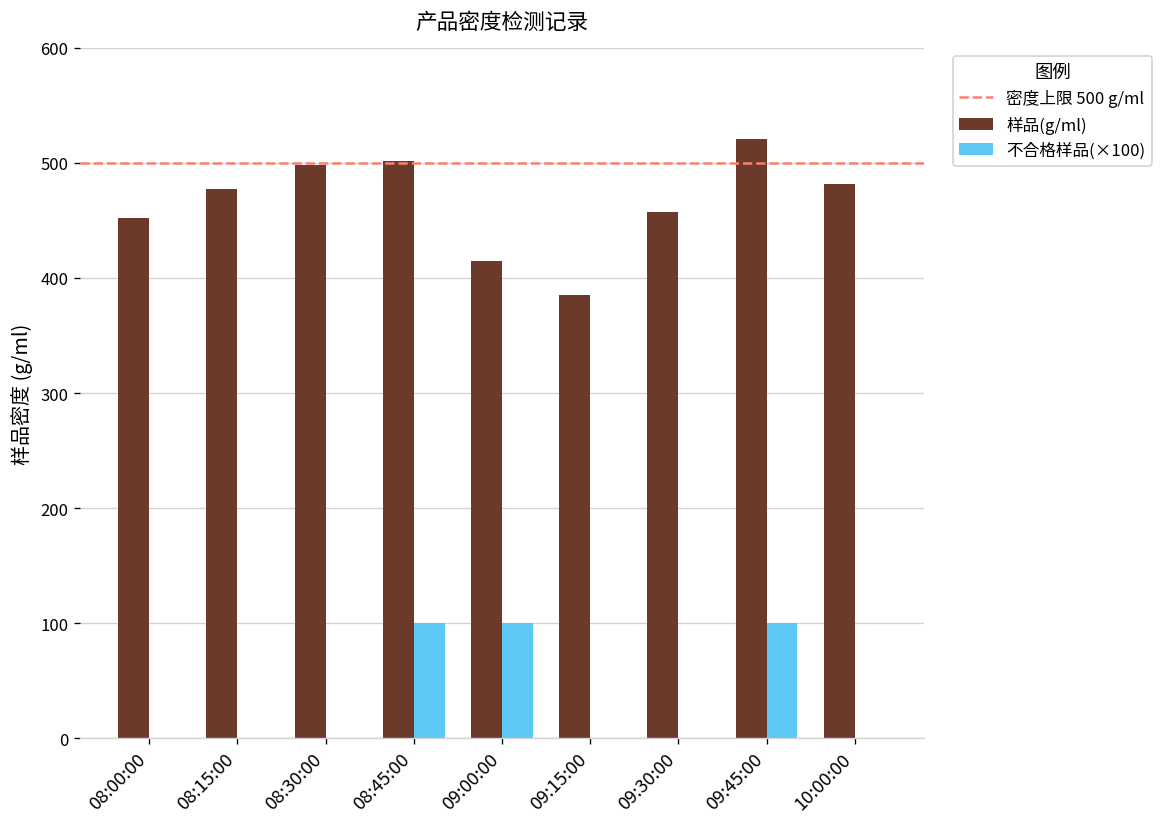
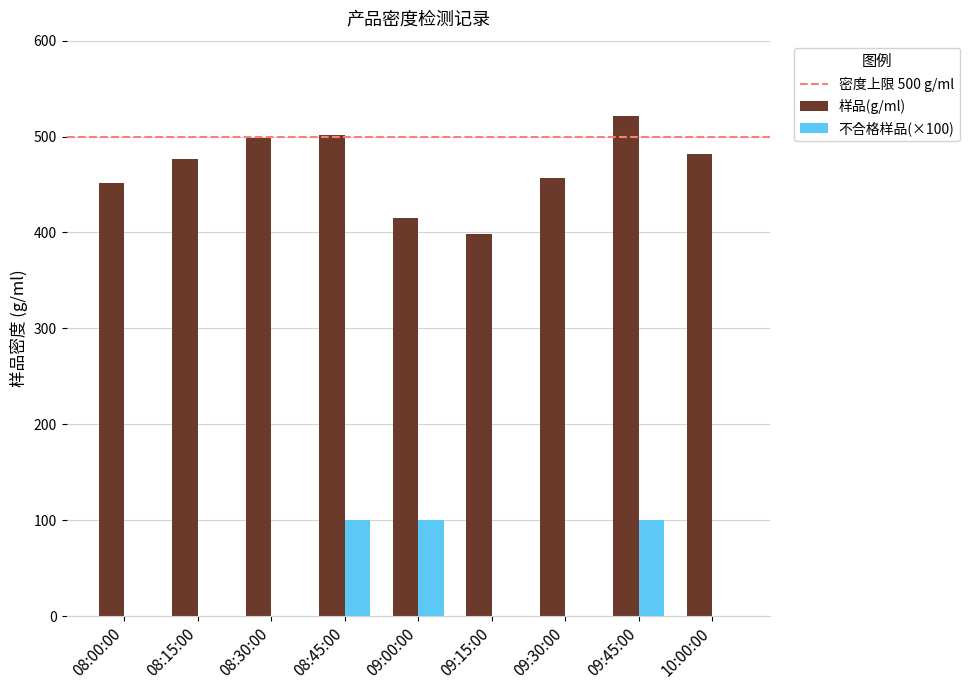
  {
    "样品(g/ml)": {
      "08:00:00": 450,
      "08:15:00": 480,
      "08:30:00": 500,
      "08:45:00": 500,
      "09:00:00": 420,
-     "09:15:00": 390,
+     "09:15:00": 400,
      "09:30:00": 460,
      "09:45:00": 520,
      "10:00:00": 480
    },
    "不合格样品(×100)": {
      "08:00:00": 0,
      "08:15:00": 0,
      "08:30:00": 0,
      "08:45:00": 100,
      "09:00:00": 100,
      "09:15:00": 0,
      "09:30:00": 0,
      "09:45:00": 100,
      "10:00:00": 0
    }
  }
